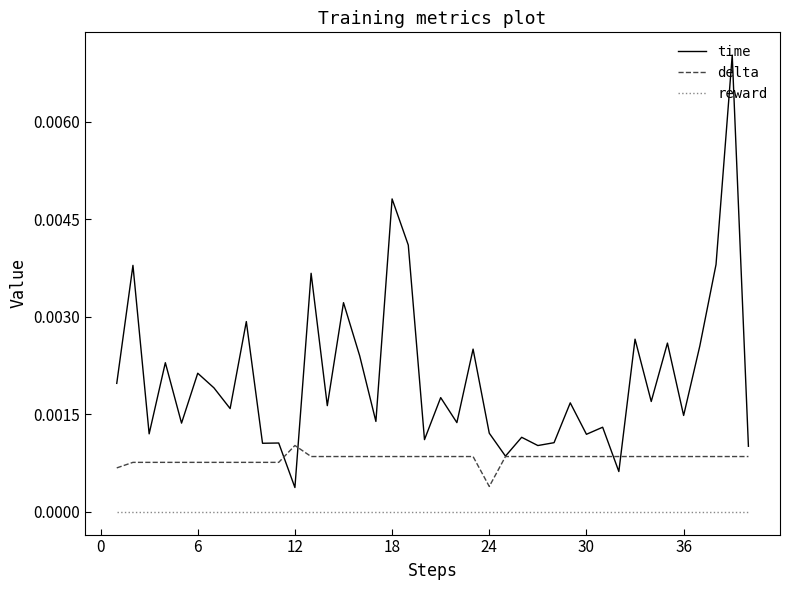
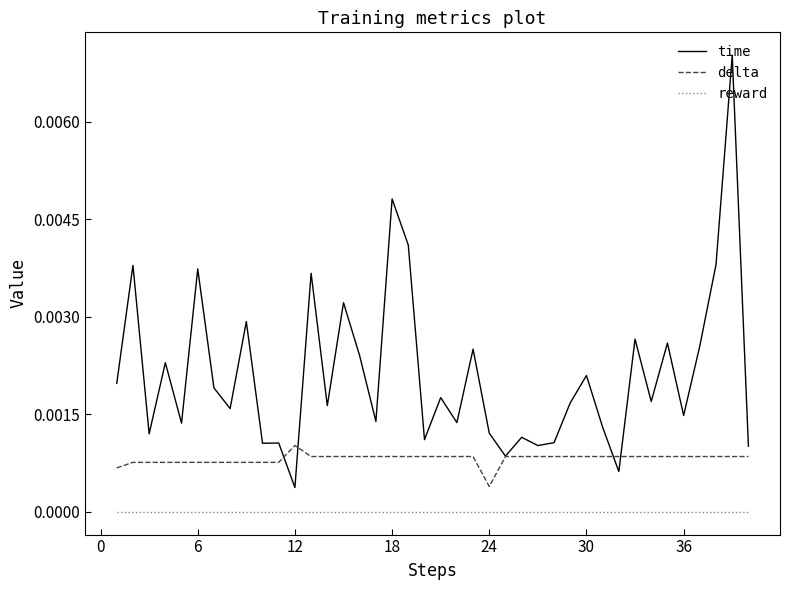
  {
    "time": {
-     "6": 0.0021,
+     "6": 0.0037,
      "12": 0.0004,
      "18": 0.0048,
      "24": 0.0012,
-     "30": 0.0012,
+     "30": 0.0021,
      "36": 0.0015
    },
    "delta": {
      "6": 0.0008,
      "12": 0.0010,
      "18": 0.0008,
      "24": 0.0004,
      "30": 0.0008,
      "36": 0.0008
    },
    "reward": {
      "6": 0.0000,
      "12": 0.0000,
      "18": 0.0000,
      "24": 0.0000,
      "30": 0.0000,
      "36": 0.0000
    }
  }
